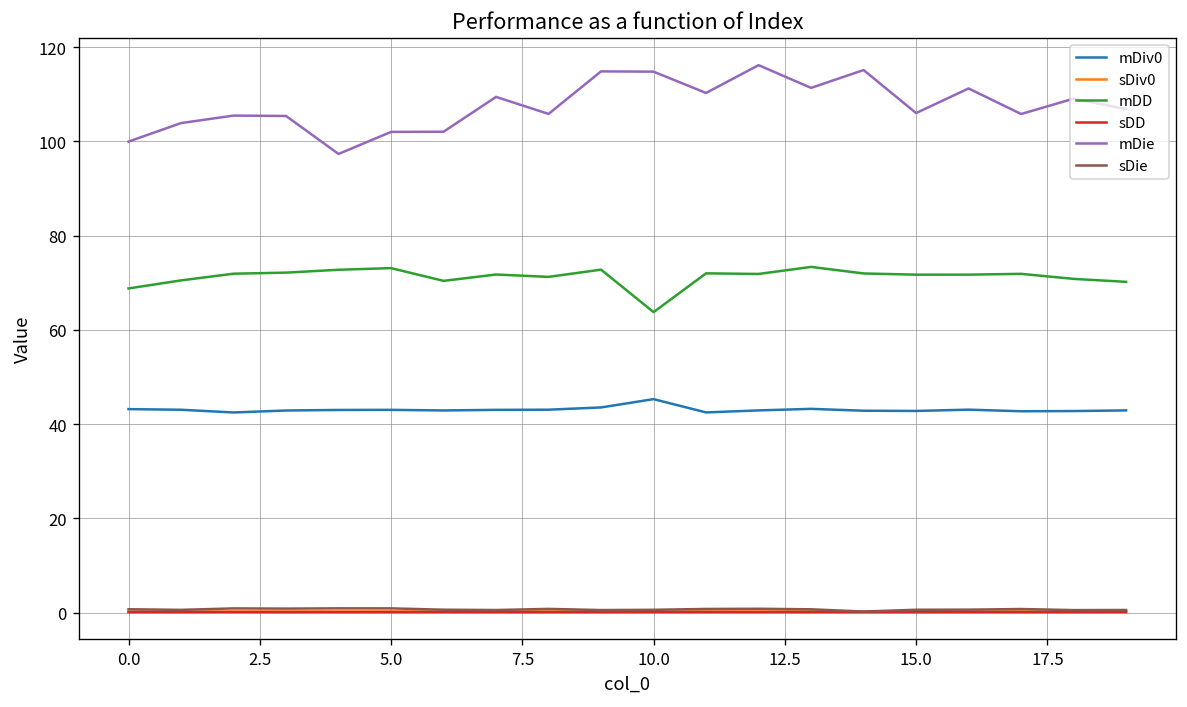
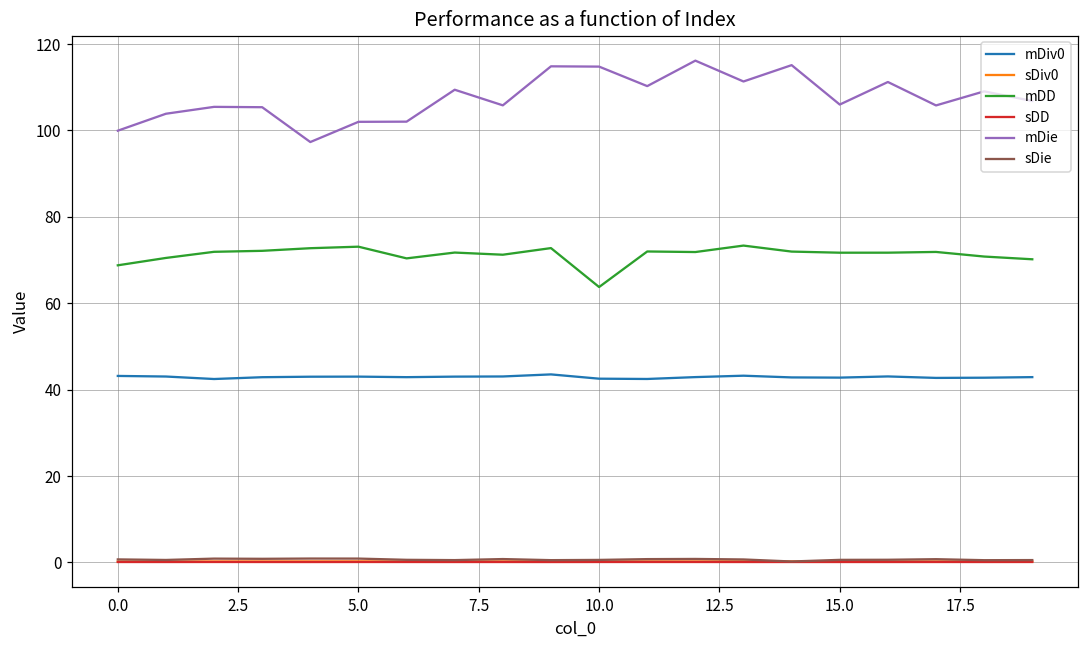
  {
    "mDiv0": {
      "0.0": 43,
      "5.0": 43,
-     "10.0": 45,
+     "10.0": 43,
      "15.0": 43
    },
    "mDD": {
      "0.0": 69,
      "5.0": 73,
      "10.0": 64,
      "15.0": 72
    },
    "mDie": {
      "0.0": 100,
      "5.0": 102,
      "10.0": 115,
      "15.0": 106
    },
    "sDie": {
      "5.0": 1
    }
  }
